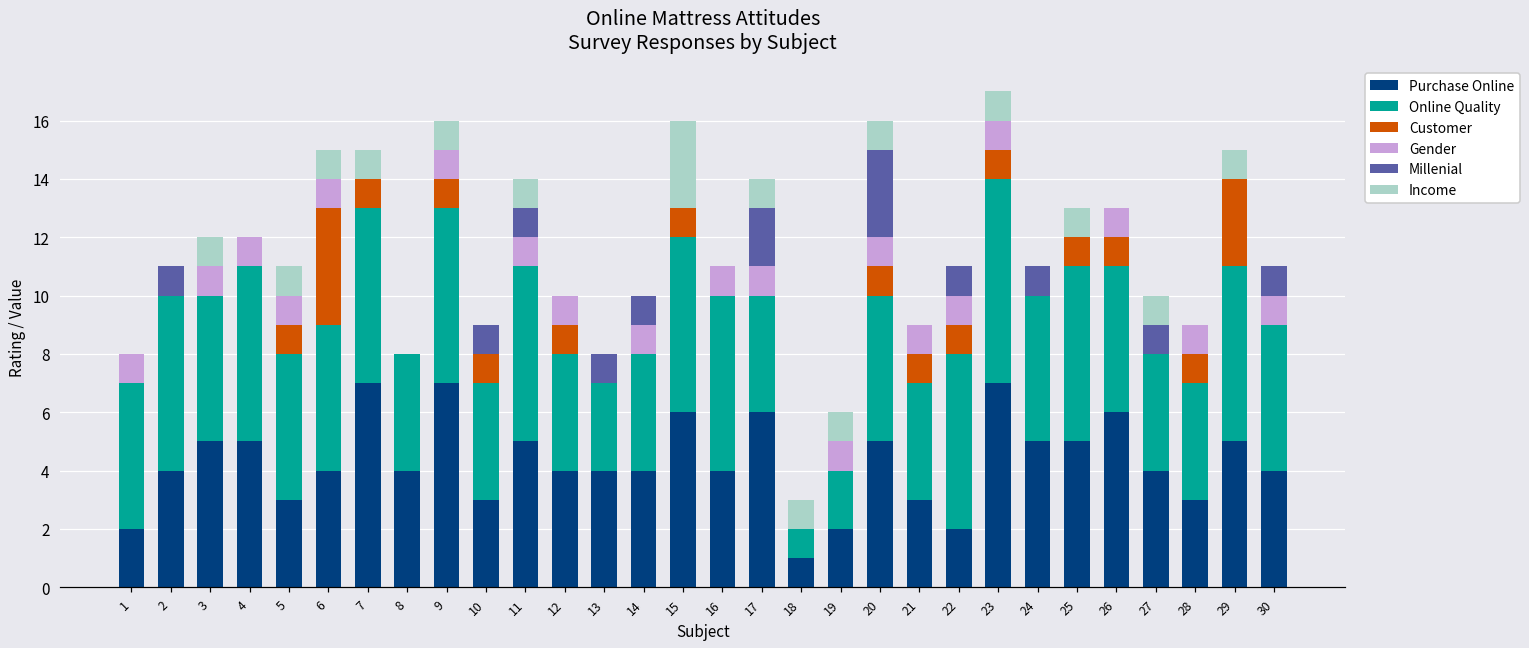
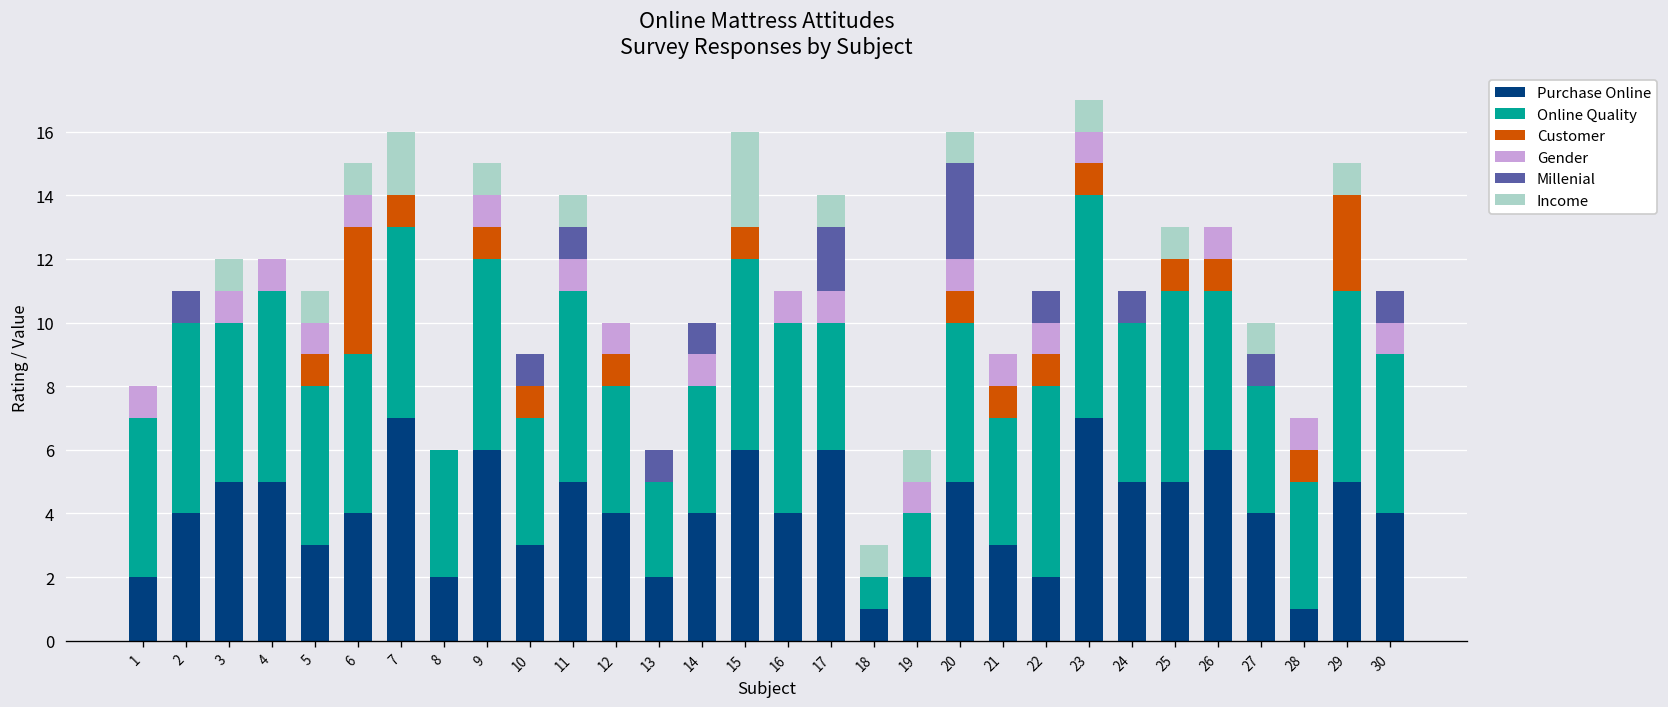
  {
    "Purchase Online": {
      "1": 2,
      "2": 4,
      "3": 5,
      "4": 5,
      "5": 3,
      "6": 4,
      "7": 7,
-     "8": 4,
-     "9": 7,
+     "8": 2,
+     "9": 6,
      "10": 3,
      "11": 5,
      "12": 4,
-     "13": 4,
+     "13": 2,
      "14": 4,
      "15": 6,
      "16": 4,
      "17": 6,
      "18": 1,
      "19": 2,
      "20": 5,
      "21": 3,
      "22": 2,
      "23": 7,
      "24": 5,
      "25": 5,
      "26": 6,
      "27": 4,
-     "28": 3,
+     "28": 1,
      "29": 5,
      "30": 4
    },
    "Online Quality": {
      "1": 5,
      "2": 6,
      "3": 5,
      "4": 6,
      "5": 5,
      "6": 5,
      "7": 6,
      "8": 4,
      "9": 6,
      "10": 4,
      "11": 6,
      "12": 4,
      "13": 3,
      "14": 4,
      "15": 6,
      "16": 6,
      "17": 4,
      "18": 1,
      "19": 2,
      "20": 5,
      "21": 4,
      "22": 6,
      "23": 7,
      "24": 5,
      "25": 6,
      "26": 5,
      "27": 4,
      "28": 4,
      "29": 6,
      "30": 5
    },
    "Customer": {
      "1": 0,
      "2": 0,
      "3": 0,
      "4": 0,
      "5": 1,
      "6": 4,
      "7": 1,
      "8": 0,
      "9": 1,
      "10": 1,
      "11": 0,
      "12": 1,
      "13": 0,
      "14": 0,
      "15": 1,
      "16": 0,
      "17": 0,
      "18": 0,
      "19": 0,
      "20": 1,
      "21": 1,
      "22": 1,
      "23": 1,
      "24": 0,
      "25": 1,
      "26": 1,
      "27": 0,
      "28": 1,
      "29": 3,
      "30": 0
    },
    "Gender": {
      "1": 1,
      "2": 0,
      "3": 1,
      "4": 1,
      "5": 1,
      "6": 1,
      "7": 0,
      "8": 0,
      "9": 1,
      "10": 0,
      "11": 1,
      "12": 1,
      "13": 0,
      "14": 1,
      "15": 0,
      "16": 1,
      "17": 1,
      "18": 0,
      "19": 1,
      "20": 1,
      "21": 1,
      "22": 1,
      "23": 1,
      "24": 0,
      "25": 0,
      "26": 1,
      "27": 0,
      "28": 1,
      "29": 0,
      "30": 1
    },
    "Millenial": {
      "1": 0,
      "2": 1,
      "3": 0,
      "4": 0,
      "5": 0,
      "6": 0,
      "7": 0,
      "8": 0,
      "9": 0,
      "10": 1,
      "11": 1,
      "12": 0,
      "13": 1,
      "14": 1,
      "15": 0,
      "16": 0,
      "17": 2,
      "18": 0,
      "19": 0,
      "20": 3,
      "21": 0,
      "22": 1,
      "23": 0,
      "24": 1,
      "25": 0,
      "26": 0,
      "27": 1,
      "28": 0,
      "29": 0,
      "30": 1
    },
    "Income": {
      "1": 0,
      "2": 0,
      "3": 1,
      "4": 0,
      "5": 1,
      "6": 1,
-     "7": 1,
+     "7": 2,
      "8": 0,
      "9": 1,
      "10": 0,
      "11": 1,
      "12": 0,
      "13": 0,
      "14": 0,
      "15": 3,
      "16": 0,
      "17": 1,
      "18": 1,
      "19": 1,
      "20": 1,
      "21": 0,
      "22": 0,
      "23": 1,
      "24": 0,
      "25": 1,
      "26": 0,
      "27": 1,
      "28": 0,
      "29": 1,
      "30": 0
    }
  }
